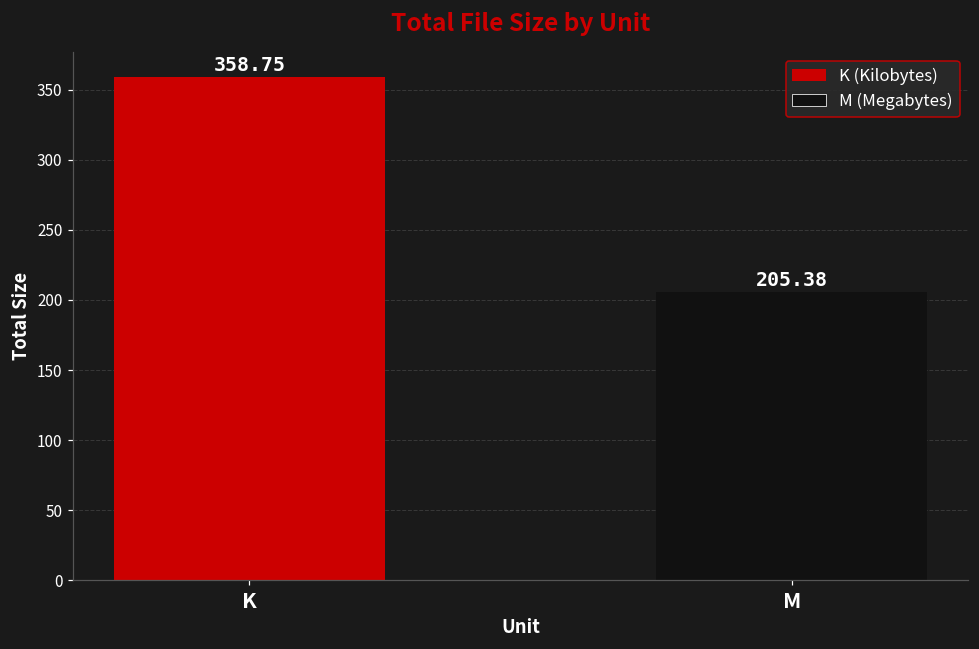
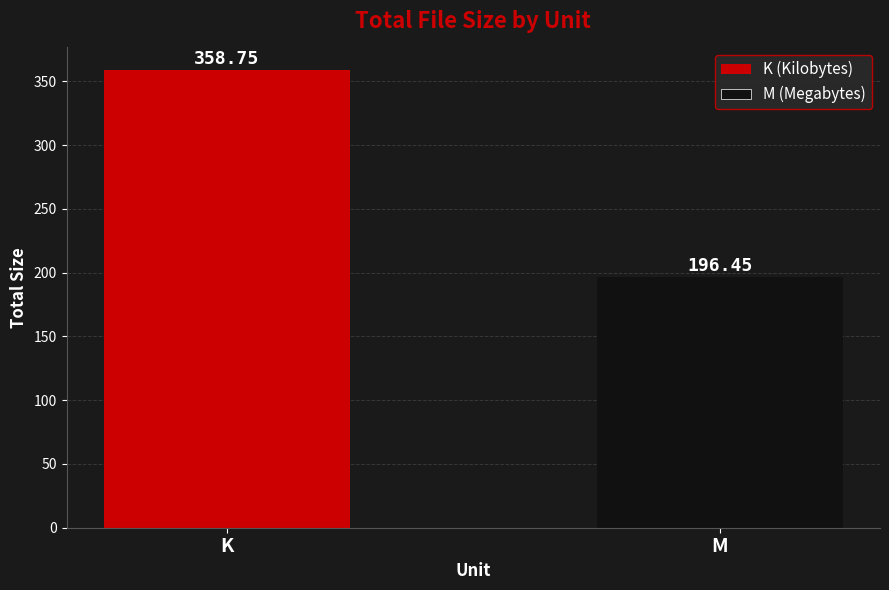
  {
    "K": 358.75,
-   "M": 205.38
+   "M": 196.45
  }
